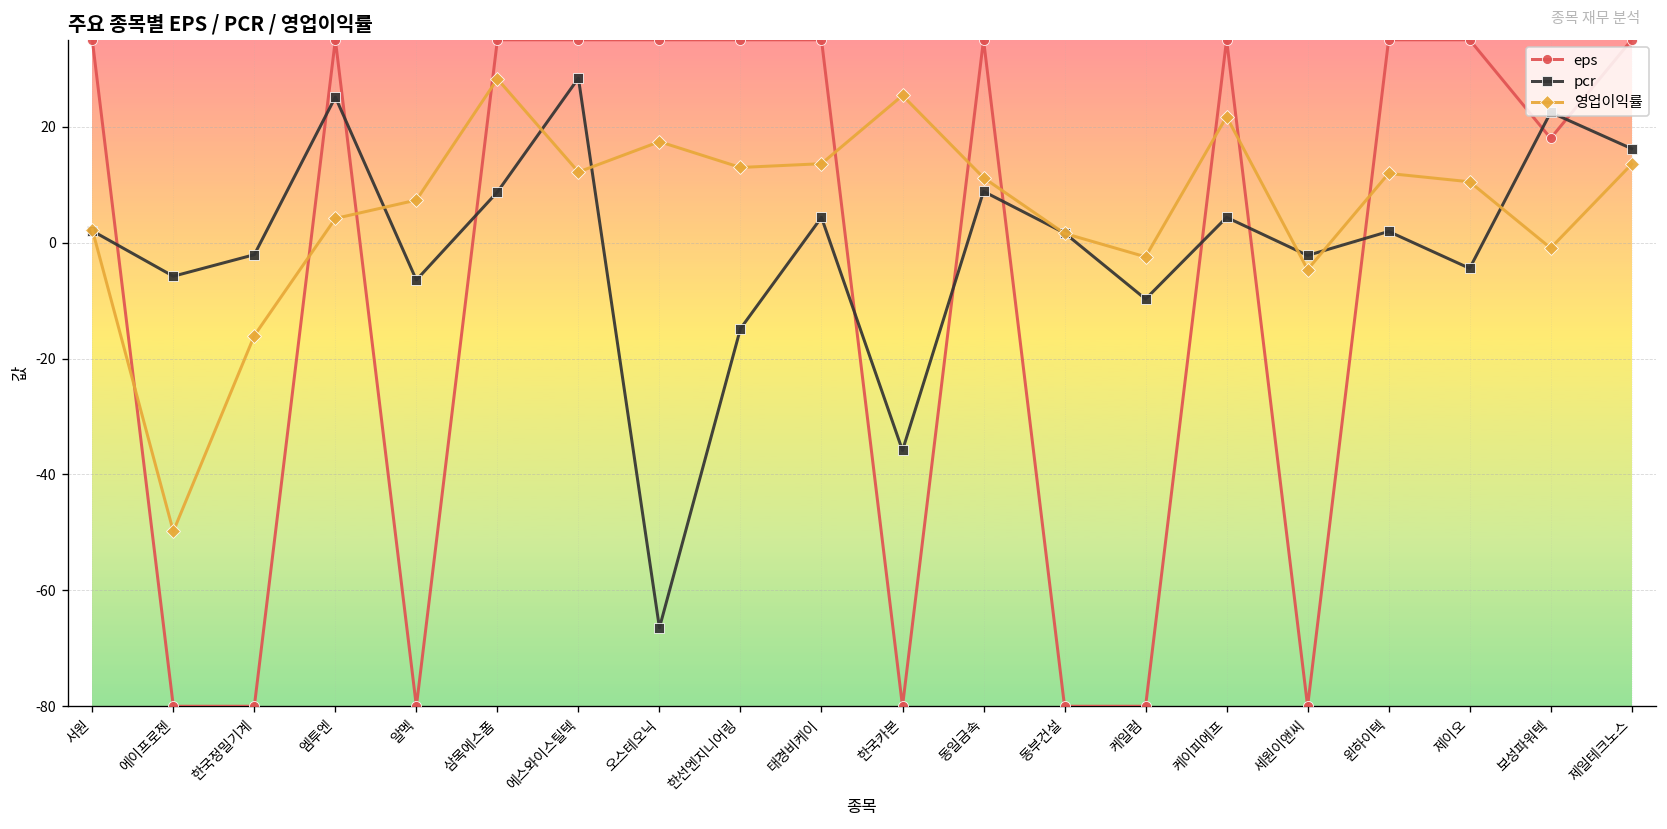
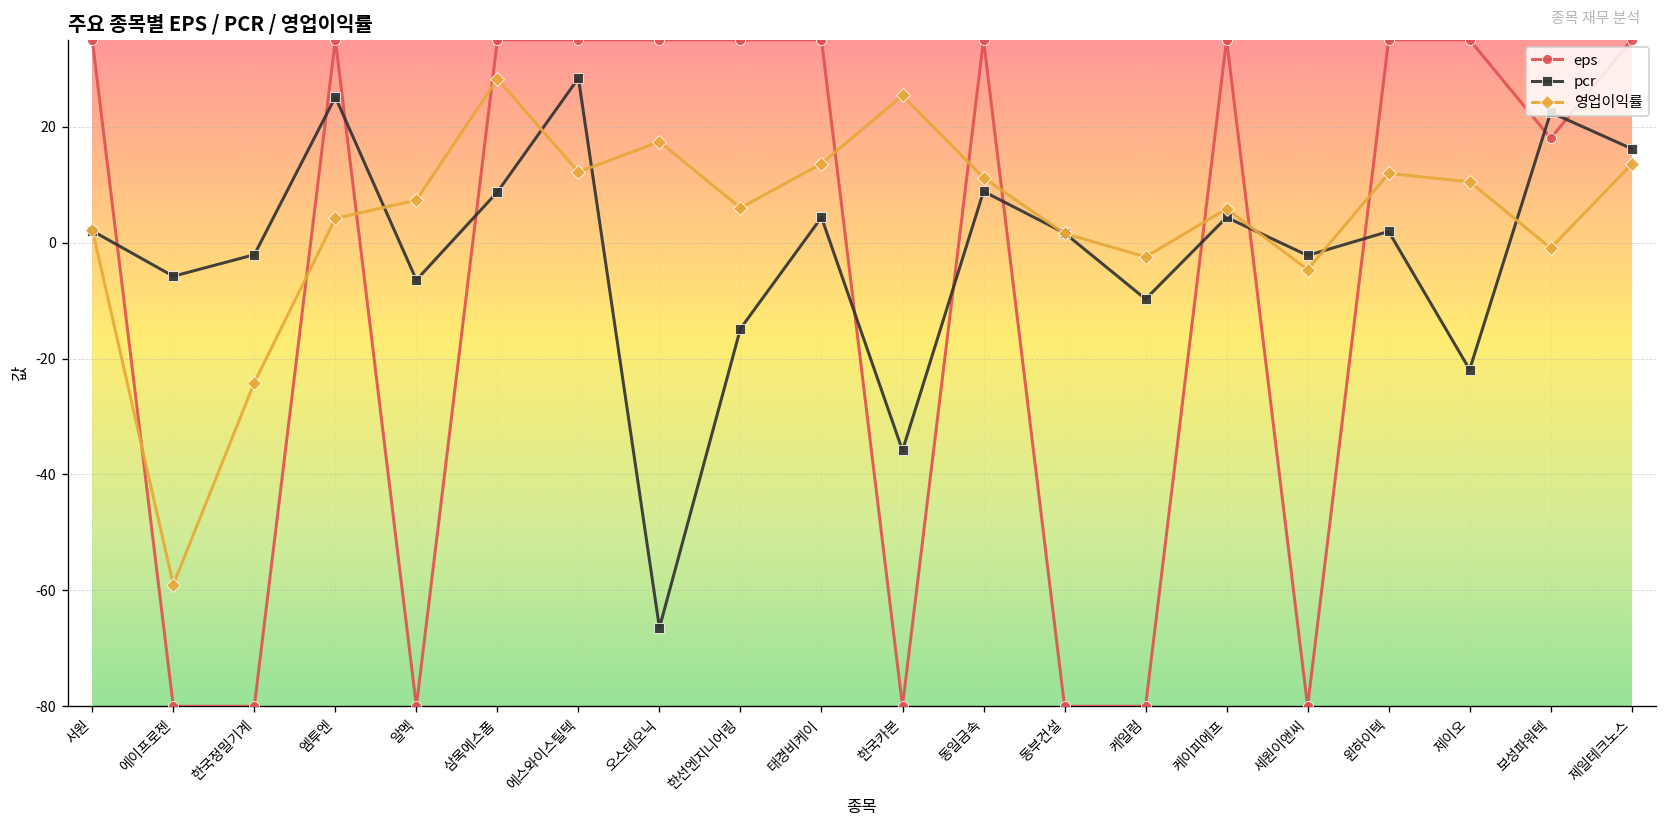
  {
    "eps": {
      "서원": 35,
      "에이프로젠": -80,
      "한국정밀기계": -80,
      "엠투엔": 35,
      "알멕": -80,
      "삼목에스폼": 35,
      "에스와이스틸텍": 35,
      "오스테오닉": 35,
      "한선엔지니어링": 35,
      "태경비케이": 35,
      "한국카본": -80,
      "동일금속": 35,
      "동부건설": -80,
      "케일럼": -80,
      "케이피에프": 35,
      "세원이앤씨": -80,
      "윈하이텍": 35,
      "제이오": 35,
      "보성파워텍": 18,
      "제일테크노스": 35
    },
    "pcr": {
      "에이프로젠": -6,
      "한국정밀기계": -2,
      "엠투엔": 25,
      "알멕": -6,
      "삼목에스폼": 9,
      "에스와이스틸텍": 28,
      "오스테오닉": -66,
      "한선엔지니어링": -15,
      "태경비케이": 4,
      "한국카본": -36,
      "동일금속": 9,
      "케일럼": -10,
      "케이피에프": 4,
      "세원이앤씨": -2,
      "윈하이텍": 2,
-     "제이오": -4,
+     "제이오": -22,
      "제일테크노스": 16
    },
    "영업이익률": {
-     "에이프로젠": -50,
-     "한국정밀기계": -16,
+     "에이프로젠": -59,
+     "한국정밀기계": -24,
      "엠투엔": 4,
      "알멕": 7,
      "삼목에스폼": 28,
      "에스와이스틸텍": 12,
      "오스테오닉": 17,
-     "한선엔지니어링": 13,
+     "한선엔지니어링": 6,
      "태경비케이": 14,
      "한국카본": 25,
      "동일금속": 11,
      "케일럼": -2,
-     "케이피에프": 22,
+     "케이피에프": 6,
      "세원이앤씨": -5,
      "윈하이텍": 12,
      "제이오": 11,
      "보성파워텍": -1,
      "제일테크노스": 14
    }
  }
